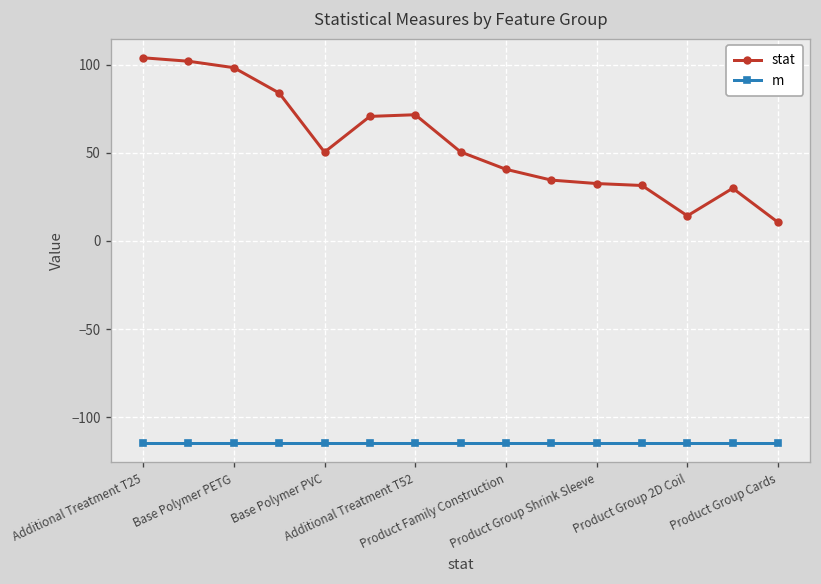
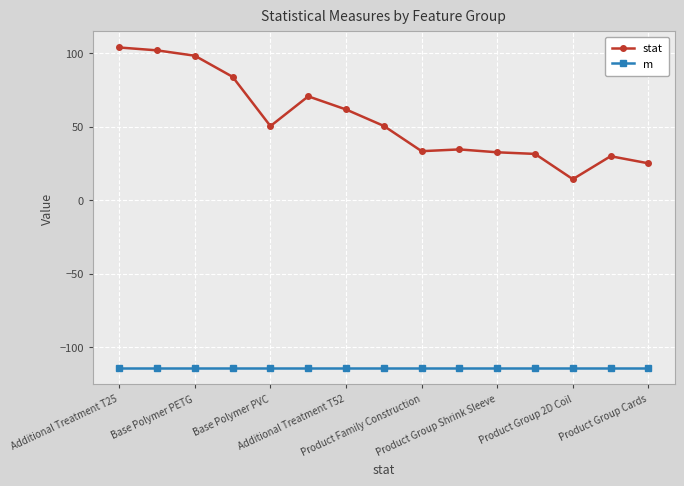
  {
    "stat": {
      "Additional Treatment T25": 104,
      "Base Polymer PETG": 98,
      "Base Polymer PVC": 50,
-     "Additional Treatment T52": 72,
-     "Product Family Construction": 41,
+     "Additional Treatment T52": 62,
+     "Product Family Construction": 33,
      "Product Group Shrink Sleeve": 33,
      "Product Group 2D Coil": 14,
-     "Product Group Cards": 11
+     "Product Group Cards": 25
    },
    "m": {
      "Additional Treatment T25": -115,
      "Base Polymer PETG": -115,
      "Base Polymer PVC": -115,
      "Additional Treatment T52": -115,
      "Product Family Construction": -115,
      "Product Group Shrink Sleeve": -115,
      "Product Group 2D Coil": -115,
      "Product Group Cards": -115
    }
  }
